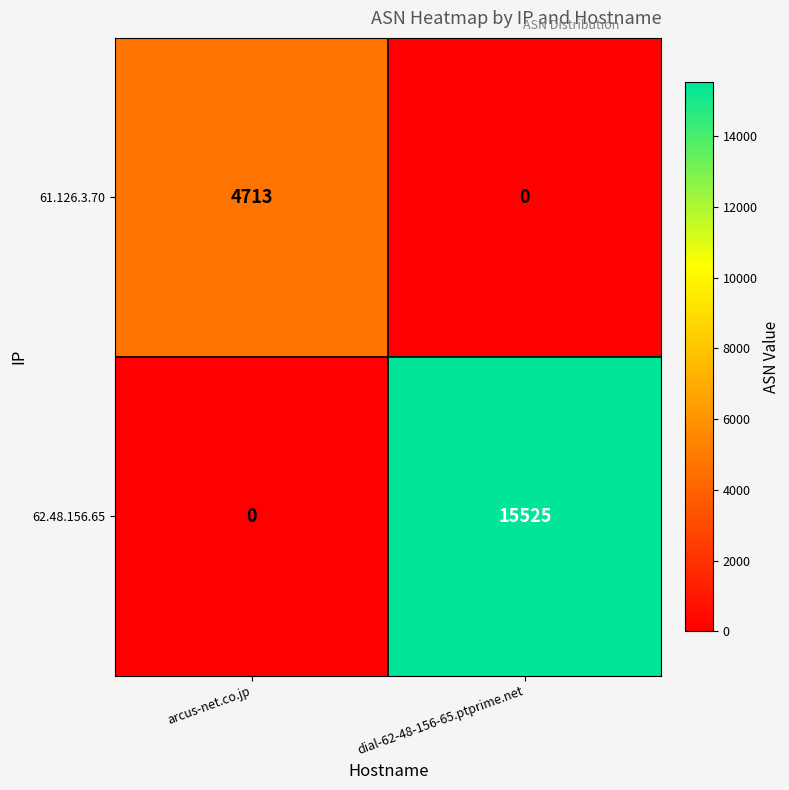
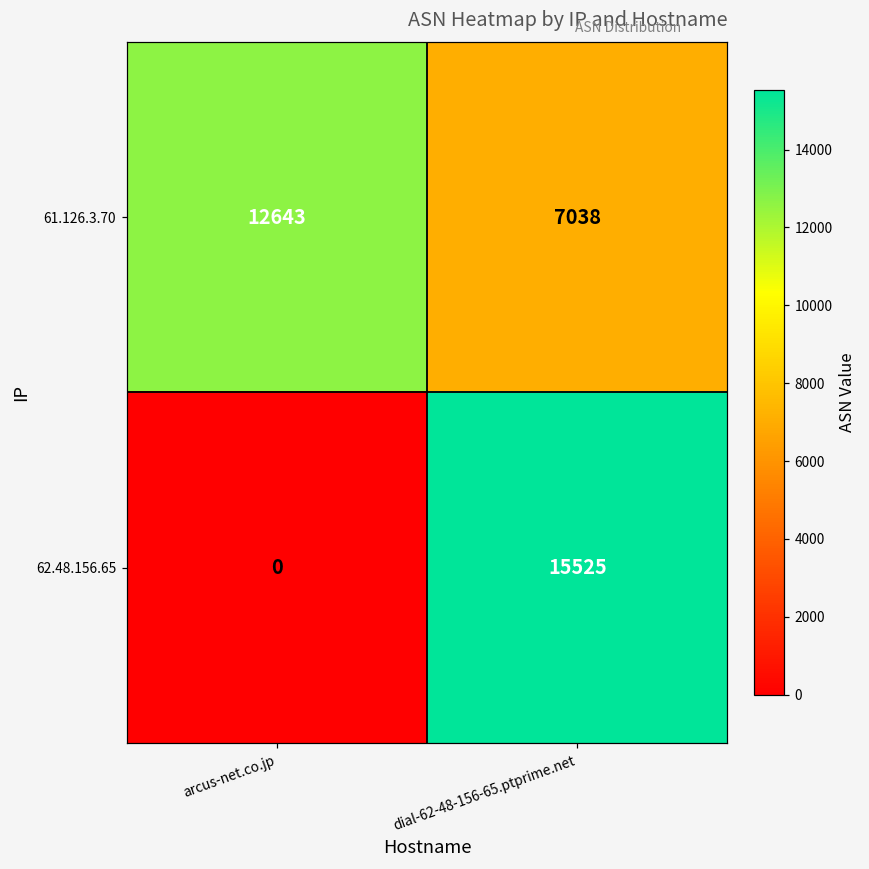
  {
    "61.126.3.70": {
-     "arcus-net.co.jp": 4713,
-     "dial-62-48-156-65.ptprime.net": 0
+     "arcus-net.co.jp": 12643,
+     "dial-62-48-156-65.ptprime.net": 7038
    },
    "62.48.156.65": {
      "arcus-net.co.jp": 0,
      "dial-62-48-156-65.ptprime.net": 15525
    }
  }
